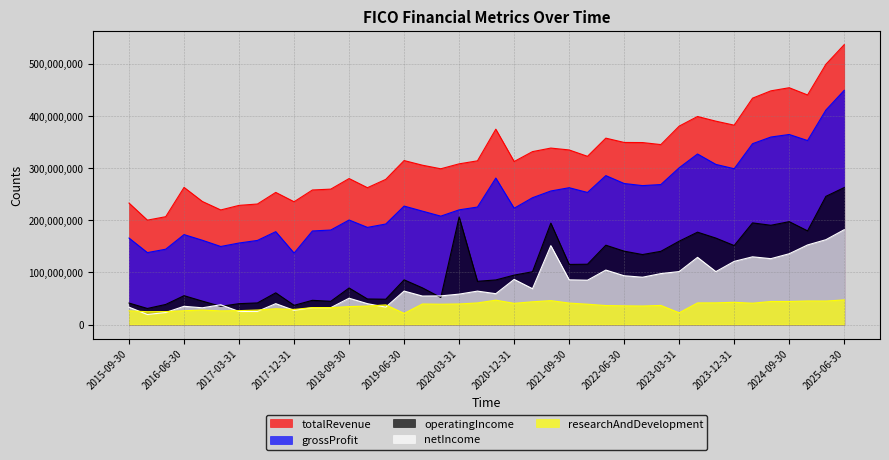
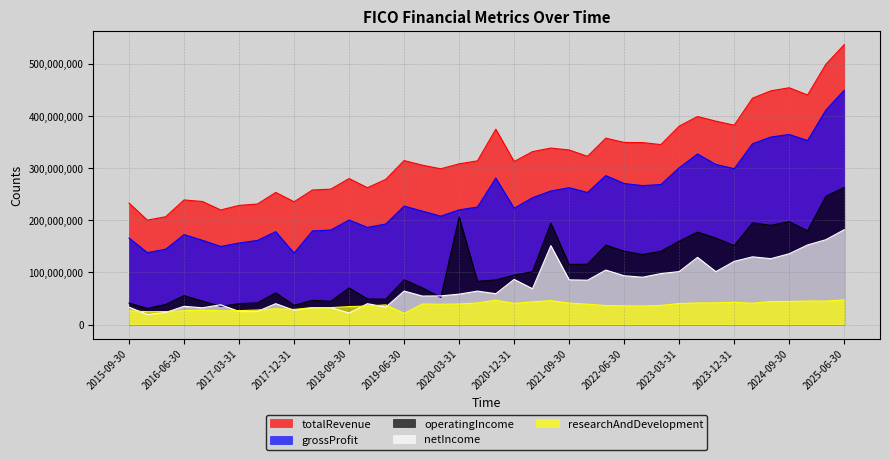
  {
    "totalRevenue": {
      "2015-09-30": "230,000,000",
-     "2016-06-30": "260,000,000",
+     "2016-06-30": "240,000,000",
      "2017-03-31": "230,000,000",
      "2017-12-31": "240,000,000",
      "2018-09-30": "280,000,000",
      "2019-06-30": "310,000,000",
      "2020-03-31": "310,000,000",
      "2020-12-31": "310,000,000",
      "2021-09-30": "330,000,000",
      "2022-06-30": "350,000,000",
      "2023-03-31": "380,000,000",
      "2023-12-31": "380,000,000",
      "2024-09-30": "450,000,000",
      "2025-06-30": "540,000,000"
    },
    "grossProfit": {
      "2015-09-30": "170,000,000",
      "2016-06-30": "170,000,000",
      "2017-03-31": "160,000,000",
      "2017-12-31": "140,000,000",
      "2018-09-30": "200,000,000",
      "2019-06-30": "230,000,000",
      "2020-03-31": "220,000,000",
      "2020-12-31": "220,000,000",
      "2021-09-30": "260,000,000",
      "2022-06-30": "270,000,000",
      "2023-03-31": "300,000,000",
      "2023-12-31": "300,000,000",
      "2024-09-30": "360,000,000",
      "2025-06-30": "450,000,000"
    },
    "operatingIncome": {
      "2015-09-30": "40,000,000",
      "2016-06-30": "60,000,000",
      "2017-03-31": "40,000,000",
      "2017-12-31": "40,000,000",
      "2018-09-30": "70,000,000",
      "2019-06-30": "90,000,000",
      "2020-03-31": "210,000,000",
      "2020-12-31": "90,000,000",
      "2021-09-30": "120,000,000",
      "2022-06-30": "140,000,000",
      "2023-03-31": "160,000,000",
      "2023-12-31": "150,000,000",
      "2024-09-30": "200,000,000",
      "2025-06-30": "260,000,000"
    },
    "netIncome": {
      "2015-09-30": "30,000,000",
      "2016-06-30": "30,000,000",
-     "2018-09-30": "50,000,000",
+     "2018-09-30": "20,000,000",
      "2019-06-30": "60,000,000",
      "2020-03-31": "60,000,000",
      "2020-12-31": "90,000,000",
      "2021-09-30": "90,000,000",
      "2022-06-30": "90,000,000",
      "2023-03-31": "100,000,000",
      "2023-12-31": "120,000,000",
      "2024-09-30": "140,000,000",
      "2025-06-30": "180,000,000"
    },
    "researchAndDevelopment": {
      "2015-09-30": "30,000,000",
      "2016-06-30": "30,000,000",
      "2018-09-30": "30,000,000",
      "2019-06-30": "20,000,000",
      "2020-03-31": "40,000,000",
      "2020-12-31": "40,000,000",
      "2021-09-30": "40,000,000",
      "2022-06-30": "40,000,000",
-     "2023-03-31": "20,000,000",
+     "2023-03-31": "40,000,000",
      "2023-12-31": "40,000,000",
      "2024-09-30": "40,000,000",
      "2025-06-30": "50,000,000"
    }
  }
